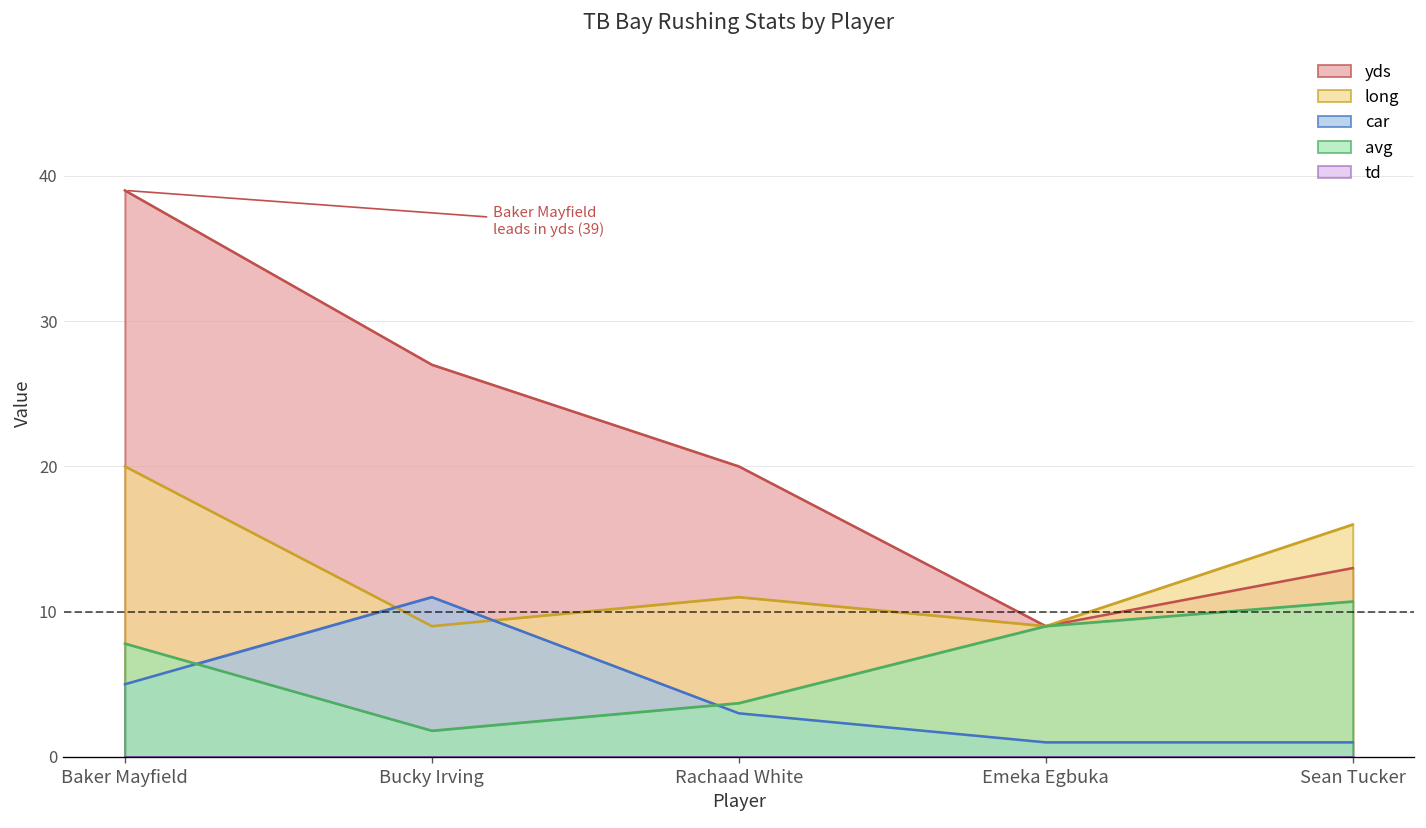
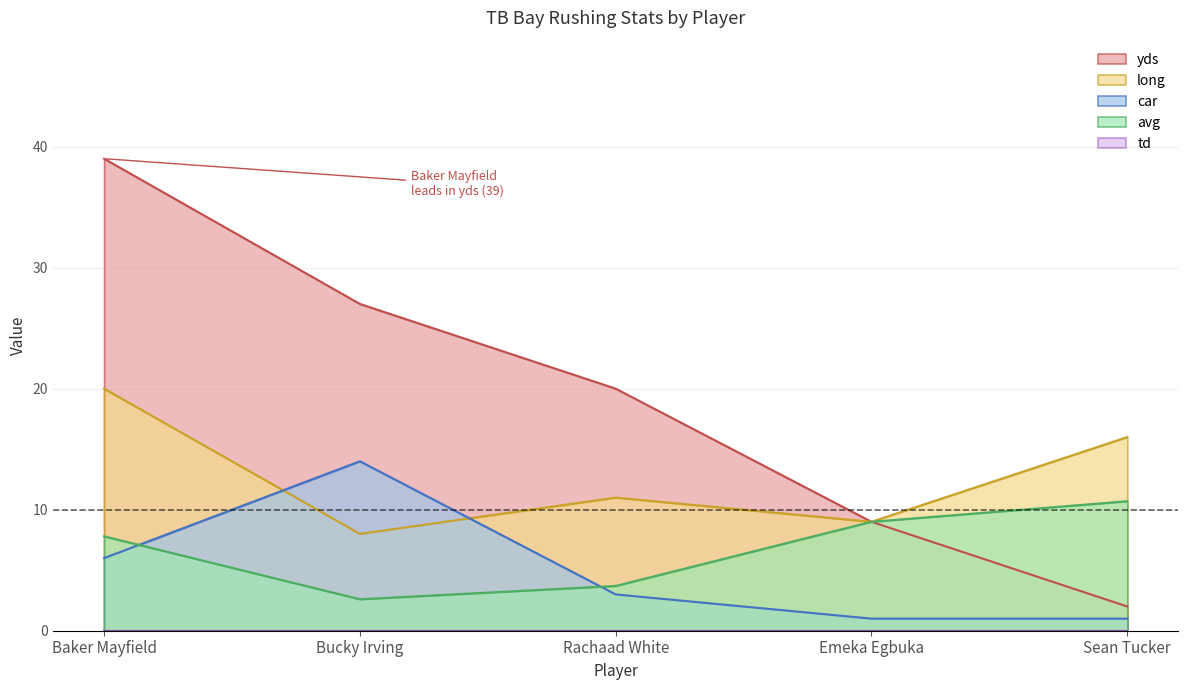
  {
    "yds": {
      "Bucky Irving": 27,
      "Rachaad White": 20,
-     "Sean Tucker": 13
+     "Sean Tucker": 2
    },
    "long": {
      "Baker Mayfield": 20,
-     "Bucky Irving": 9,
+     "Bucky Irving": 8,
      "Rachaad White": 11,
      "Sean Tucker": 16
    },
    "car": {
-     "Baker Mayfield": 5,
-     "Bucky Irving": 11,
+     "Baker Mayfield": 6,
+     "Bucky Irving": 14,
      "Rachaad White": 3,
      "Emeka Egbuka": 1,
      "Sean Tucker": 1
    },
    "avg": {
      "Baker Mayfield": 7.8,
-     "Bucky Irving": 1.8,
+     "Bucky Irving": 2.6,
      "Rachaad White": 3.7,
      "Sean Tucker": 10.7
    },
    "td": {
      "Baker Mayfield": 0.0,
      "Bucky Irving": 0.0,
      "Rachaad White": 0.0,
      "Emeka Egbuka": 0.0,
      "Sean Tucker": 0.0
    }
  }
